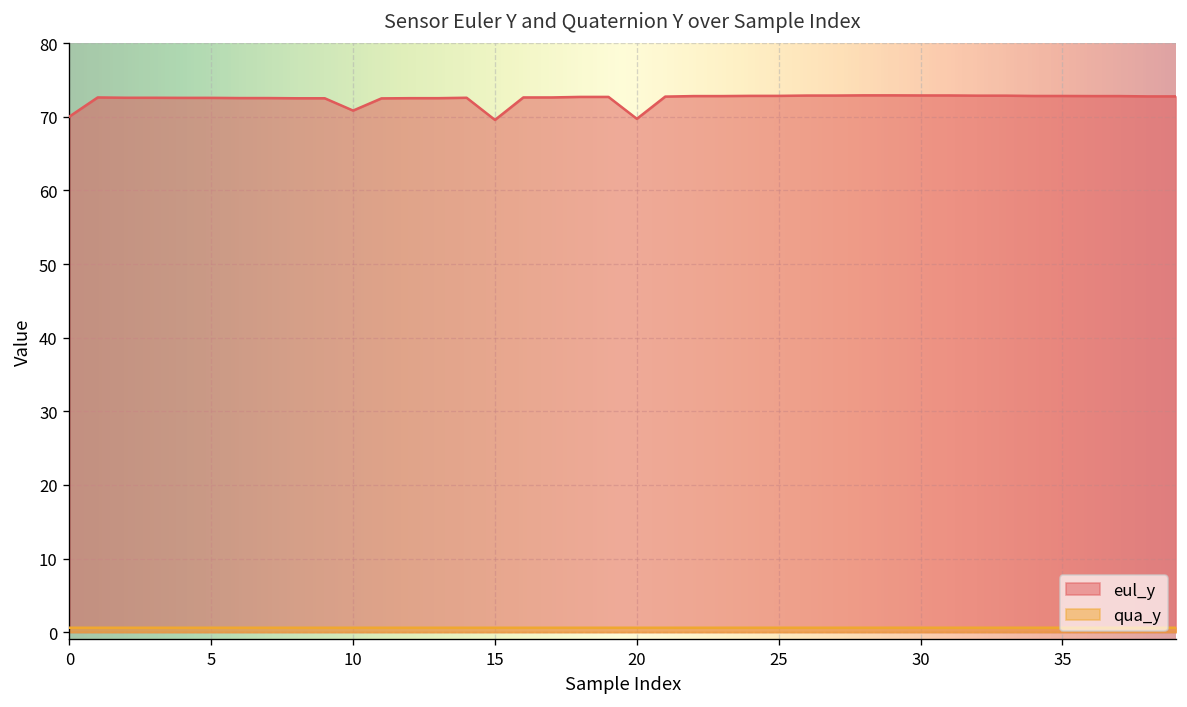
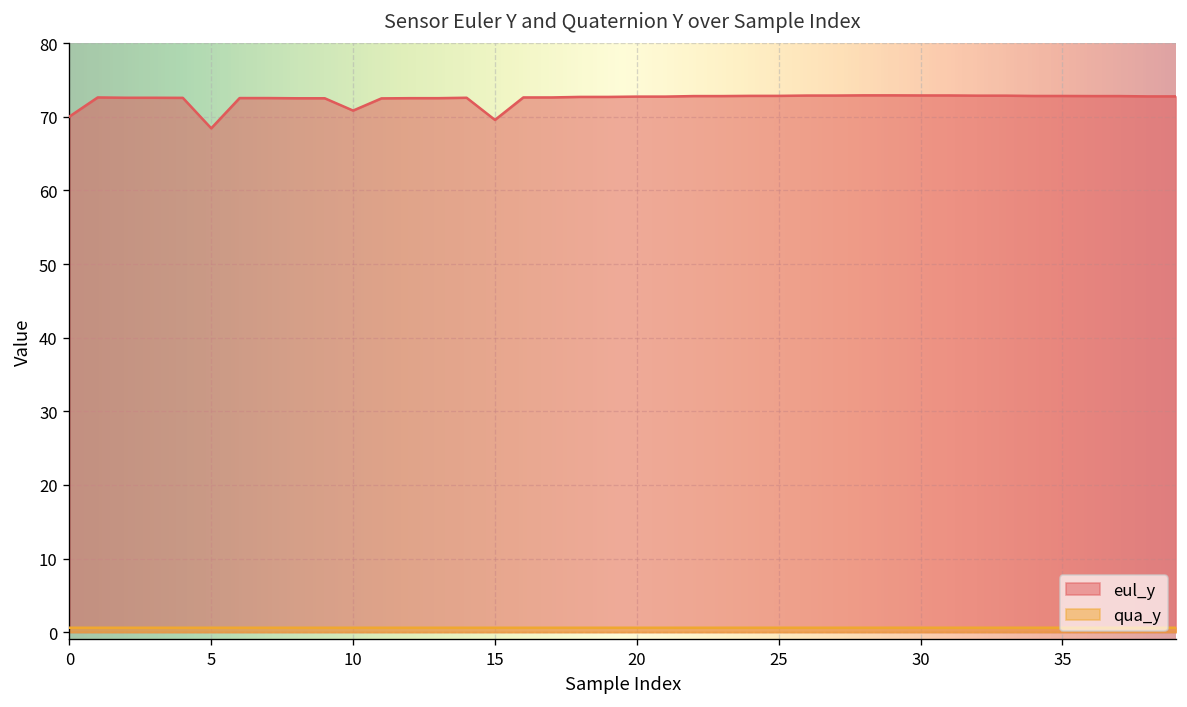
  {
    "eul_y": {
      "0": 70,
-     "5": 73,
+     "5": 68,
      "10": 71,
      "15": 70,
-     "20": 70,
+     "20": 73,
      "25": 73,
      "30": 73,
      "35": 73
    },
    "qua_y": {
      "0": 1,
      "5": 1,
      "10": 1,
      "15": 1,
      "20": 1,
      "25": 1,
      "30": 1
    }
  }
